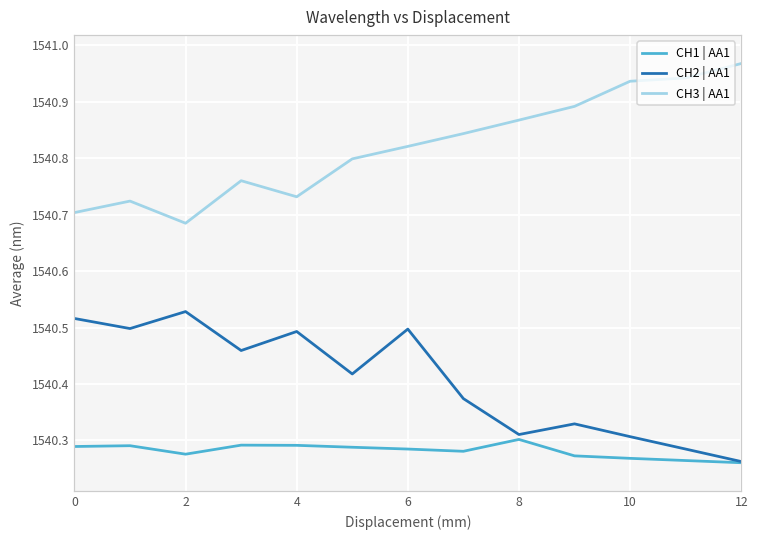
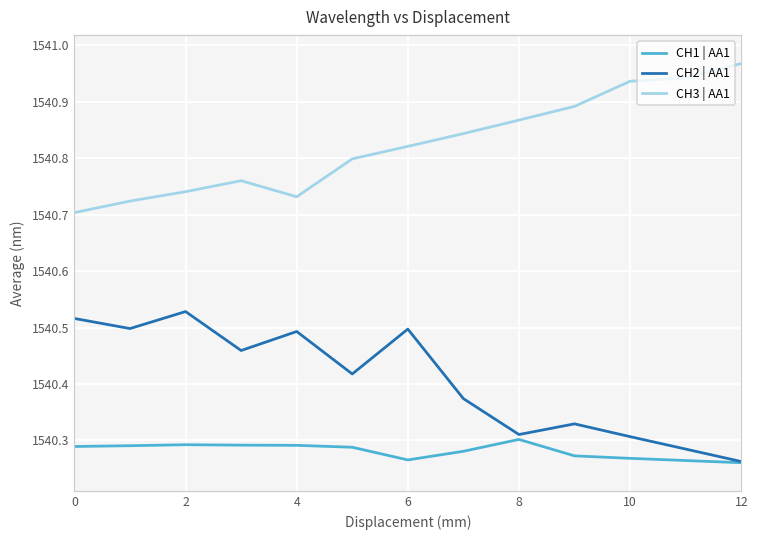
  {
    "CH1 | AA1": {
      "0": 1540.29,
-     "2": 1540.28,
+     "2": 1540.29,
      "4": 1540.29,
-     "6": 1540.28,
+     "6": 1540.27,
      "8": 1540.30,
      "10": 1540.27
    },
    "CH2 | AA1": {
      "0": 1540.52,
      "2": 1540.53,
      "4": 1540.49,
      "6": 1540.50,
      "8": 1540.31,
      "10": 1540.31
    },
    "CH3 | AA1": {
      "0": 1540.70,
-     "2": 1540.69,
+     "2": 1540.74,
      "4": 1540.73,
      "6": 1540.82,
      "8": 1540.87,
      "10": 1540.94,
      "12": 1540.97
    }
  }
